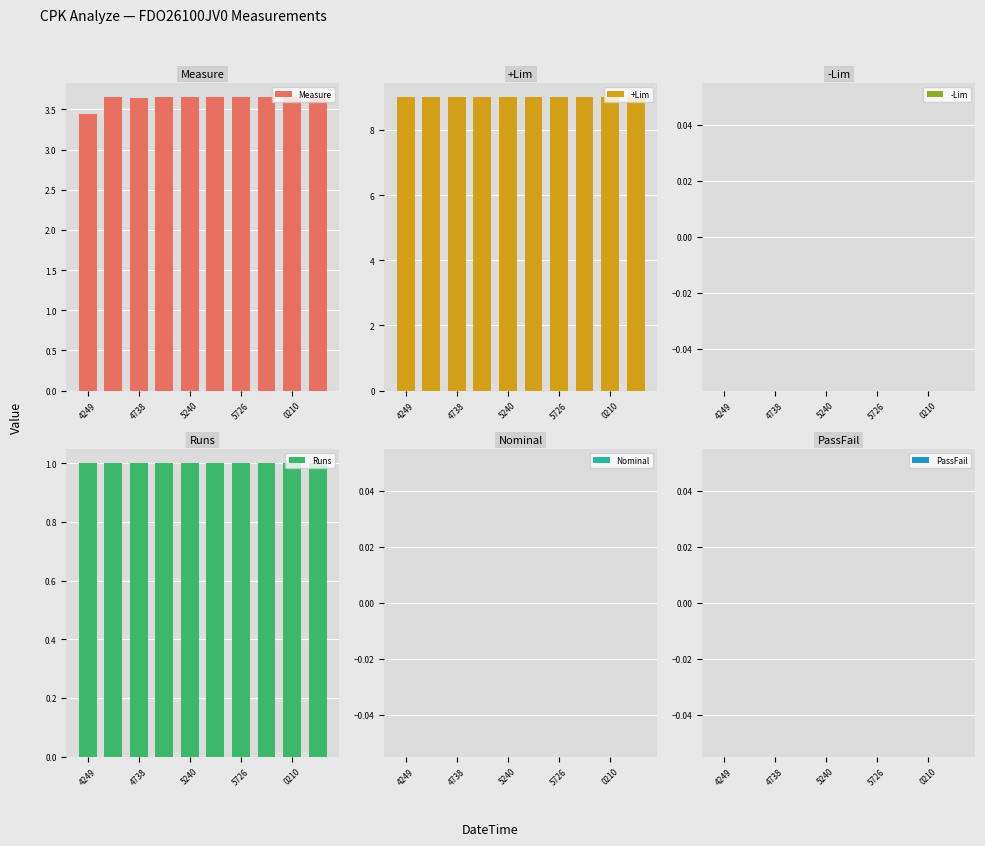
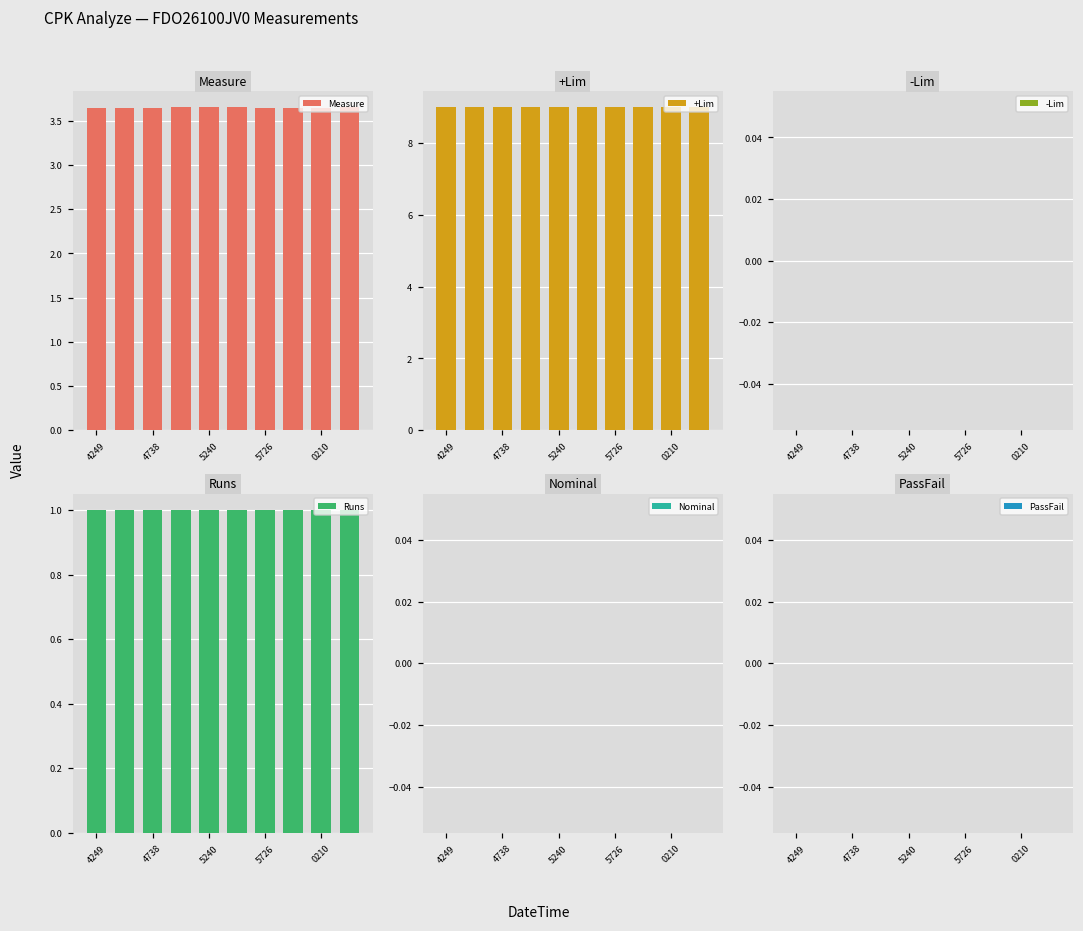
  {
    "Measure": {
-     "4249": 3.4,
+     "4249": 3.6,
      "4738": 3.6,
      "5240": 3.7,
      "5726": 3.6
    },
    "+Lim": {
      "4249": 9.0,
      "4738": 9.0,
      "5240": 9.0,
      "5726": 9.0
    },
    "-Lim": {
      "4249": 0.000,
      "4738": 0.000,
      "5240": 0.000,
      "5726": 0.000,
      "0210": 0.000
    },
    "Runs": {
      "4249": 1.00,
      "4738": 1.00,
      "5240": 1.00,
      "5726": 1.00
    },
    "Nominal": {
      "4249": 0.000,
      "4738": 0.000,
      "5240": 0.000,
      "5726": 0.000,
      "0210": 0.000
    },
    "PassFail": {
      "4249": 0.000,
      "4738": 0.000,
      "5240": 0.000,
      "5726": 0.000,
      "0210": 0.000
    }
  }
